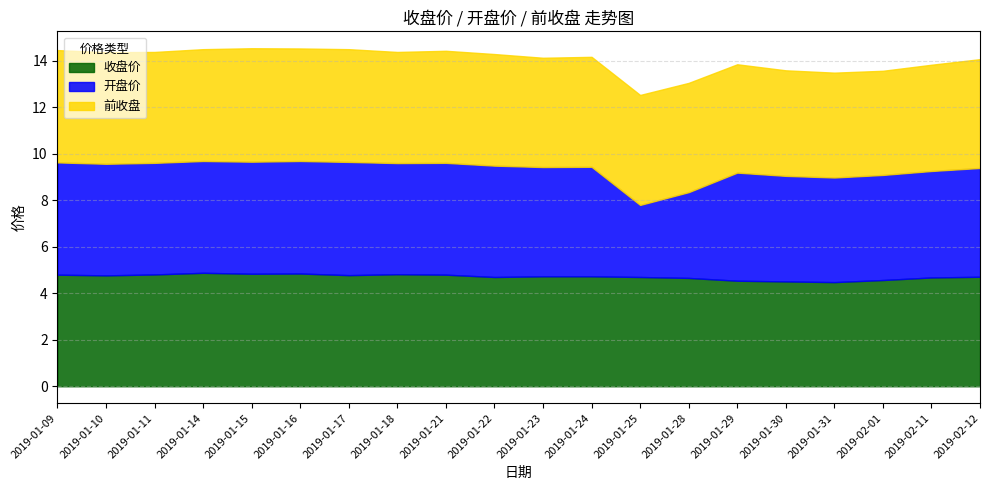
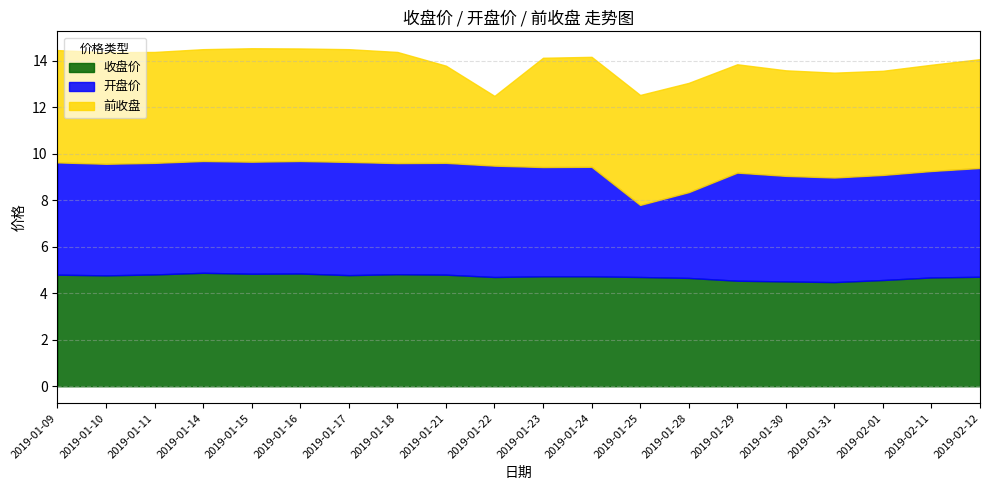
  {
    "收盘价": {
      "2019-01-09": 4.8,
      "2019-01-10": 4.8,
      "2019-01-11": 4.8,
      "2019-01-14": 4.9,
      "2019-01-15": 4.8,
      "2019-01-16": 4.9,
      "2019-01-17": 4.8,
      "2019-01-18": 4.8,
      "2019-01-21": 4.8,
      "2019-01-22": 4.7,
      "2019-01-23": 4.7,
      "2019-01-24": 4.7,
      "2019-01-25": 4.7,
      "2019-01-28": 4.7,
      "2019-01-29": 4.5,
      "2019-01-30": 4.5,
      "2019-01-31": 4.5,
      "2019-02-01": 4.6,
      "2019-02-11": 4.7,
      "2019-02-12": 4.7
    },
    "开盘价": {
      "2019-01-09": 4.8,
      "2019-01-10": 4.8,
      "2019-01-11": 4.8,
      "2019-01-14": 4.8,
      "2019-01-15": 4.8,
      "2019-01-16": 4.8,
      "2019-01-17": 4.9,
      "2019-01-18": 4.8,
      "2019-01-21": 4.8,
      "2019-01-22": 4.8,
      "2019-01-23": 4.7,
      "2019-01-24": 4.7,
      "2019-01-25": 3.1,
      "2019-01-28": 3.7,
      "2019-01-29": 4.7,
      "2019-01-30": 4.5,
      "2019-01-31": 4.5,
      "2019-02-01": 4.5,
      "2019-02-11": 4.6,
      "2019-02-12": 4.7
    },
    "前收盘": {
      "2019-01-09": 4.8,
      "2019-01-11": 4.8,
      "2019-01-14": 4.8,
      "2019-01-15": 4.9,
      "2019-01-16": 4.8,
      "2019-01-17": 4.9,
      "2019-01-18": 4.8,
-     "2019-01-21": 4.8,
-     "2019-01-22": 4.8,
+     "2019-01-21": 4.2,
+     "2019-01-22": 3.0,
      "2019-01-23": 4.7,
      "2019-01-24": 4.7,
      "2019-01-25": 4.7,
      "2019-01-28": 4.7,
      "2019-01-29": 4.7,
      "2019-01-30": 4.5,
      "2019-01-31": 4.5,
      "2019-02-01": 4.5,
      "2019-02-11": 4.6,
      "2019-02-12": 4.7
    }
  }
